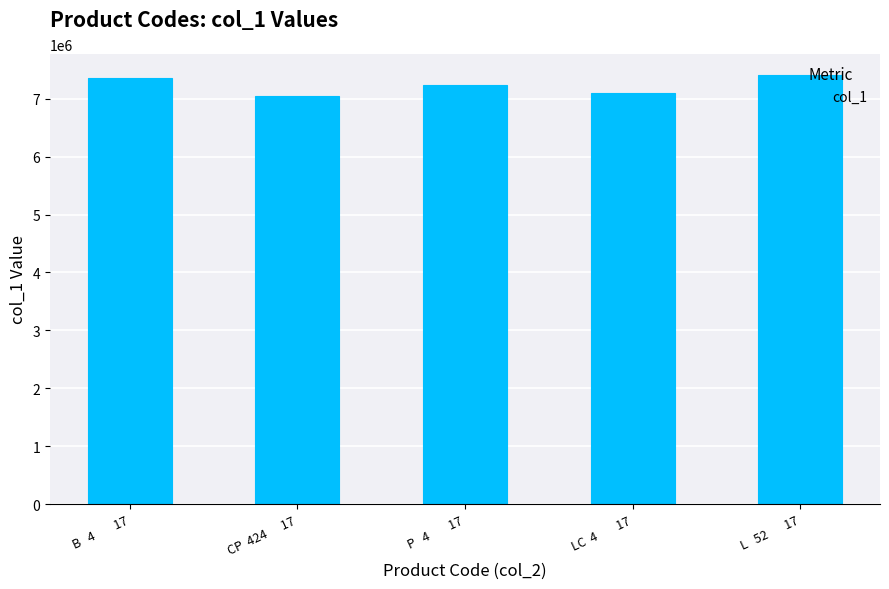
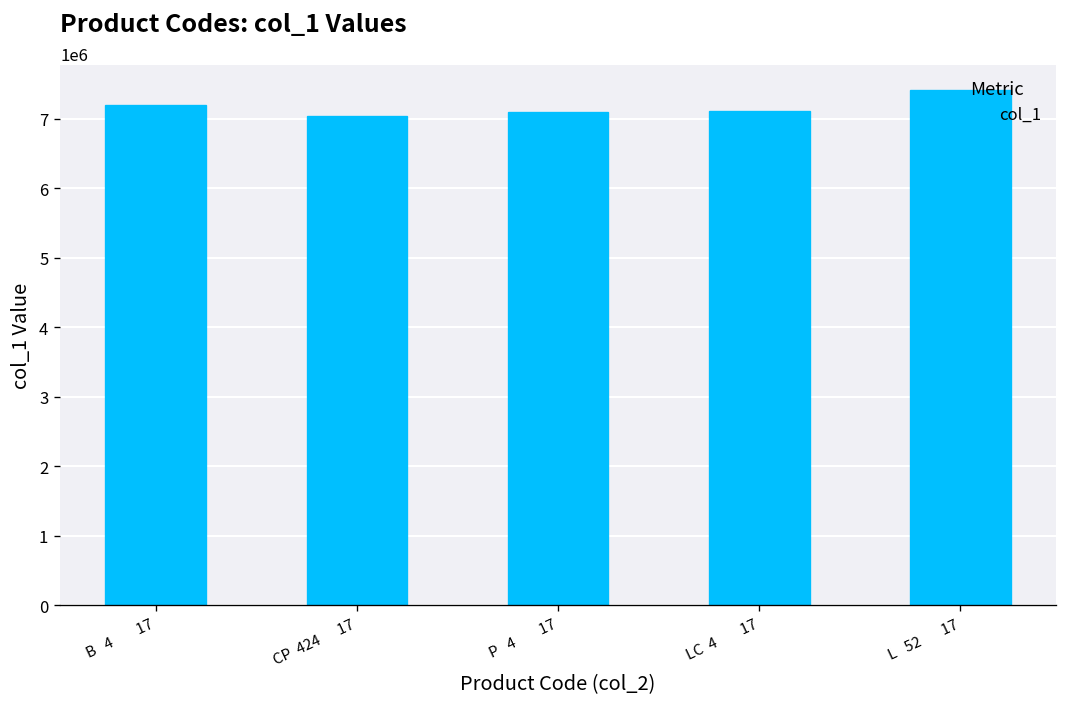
  {
-   "B 4 17": 7400000,
+   "B 4 17": 7200000,
    "CP 424 17": 7000000,
-   "P 4 17": 7200000,
+   "P 4 17": 7100000,
    "LC 4 17": 7100000,
    "L 52 17": 7400000
  }
